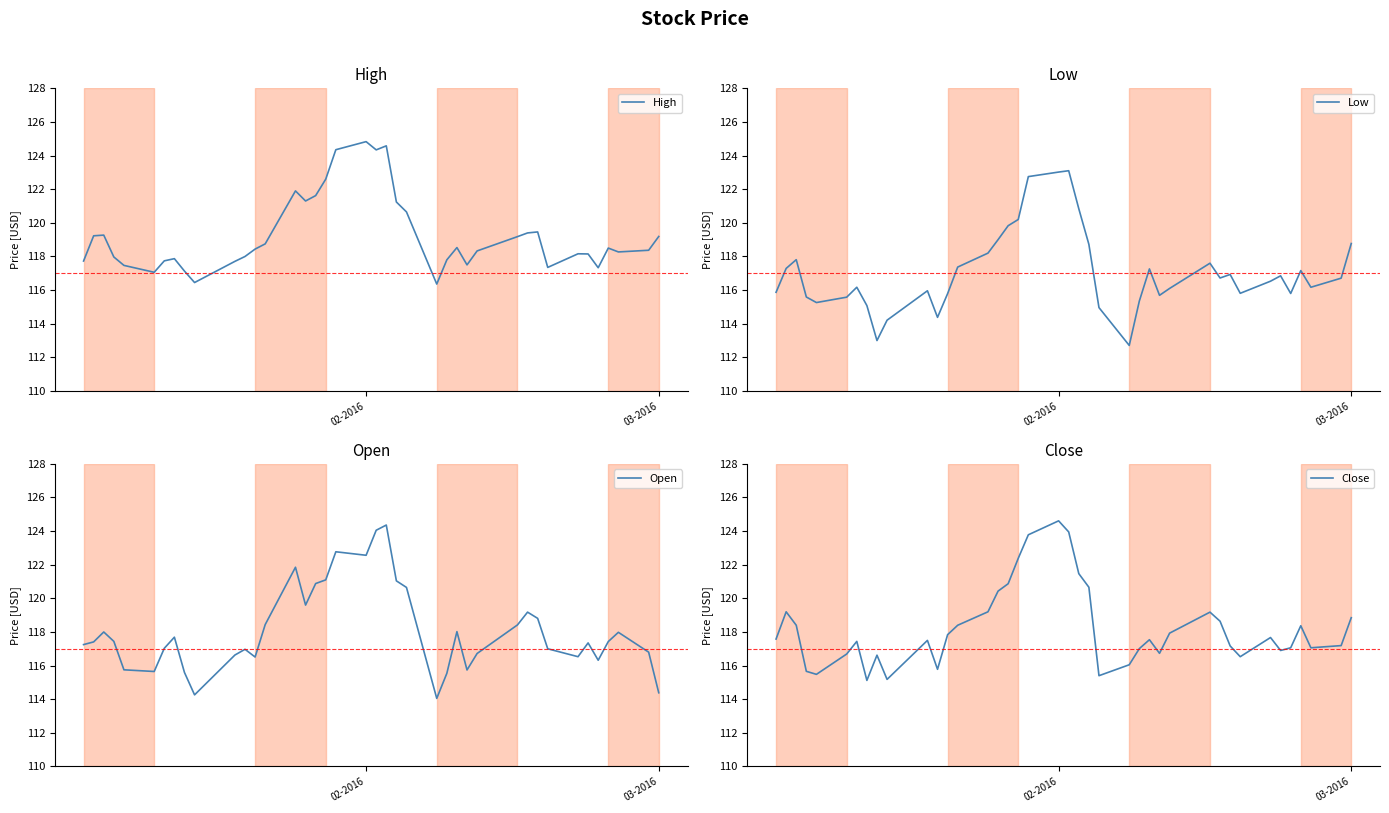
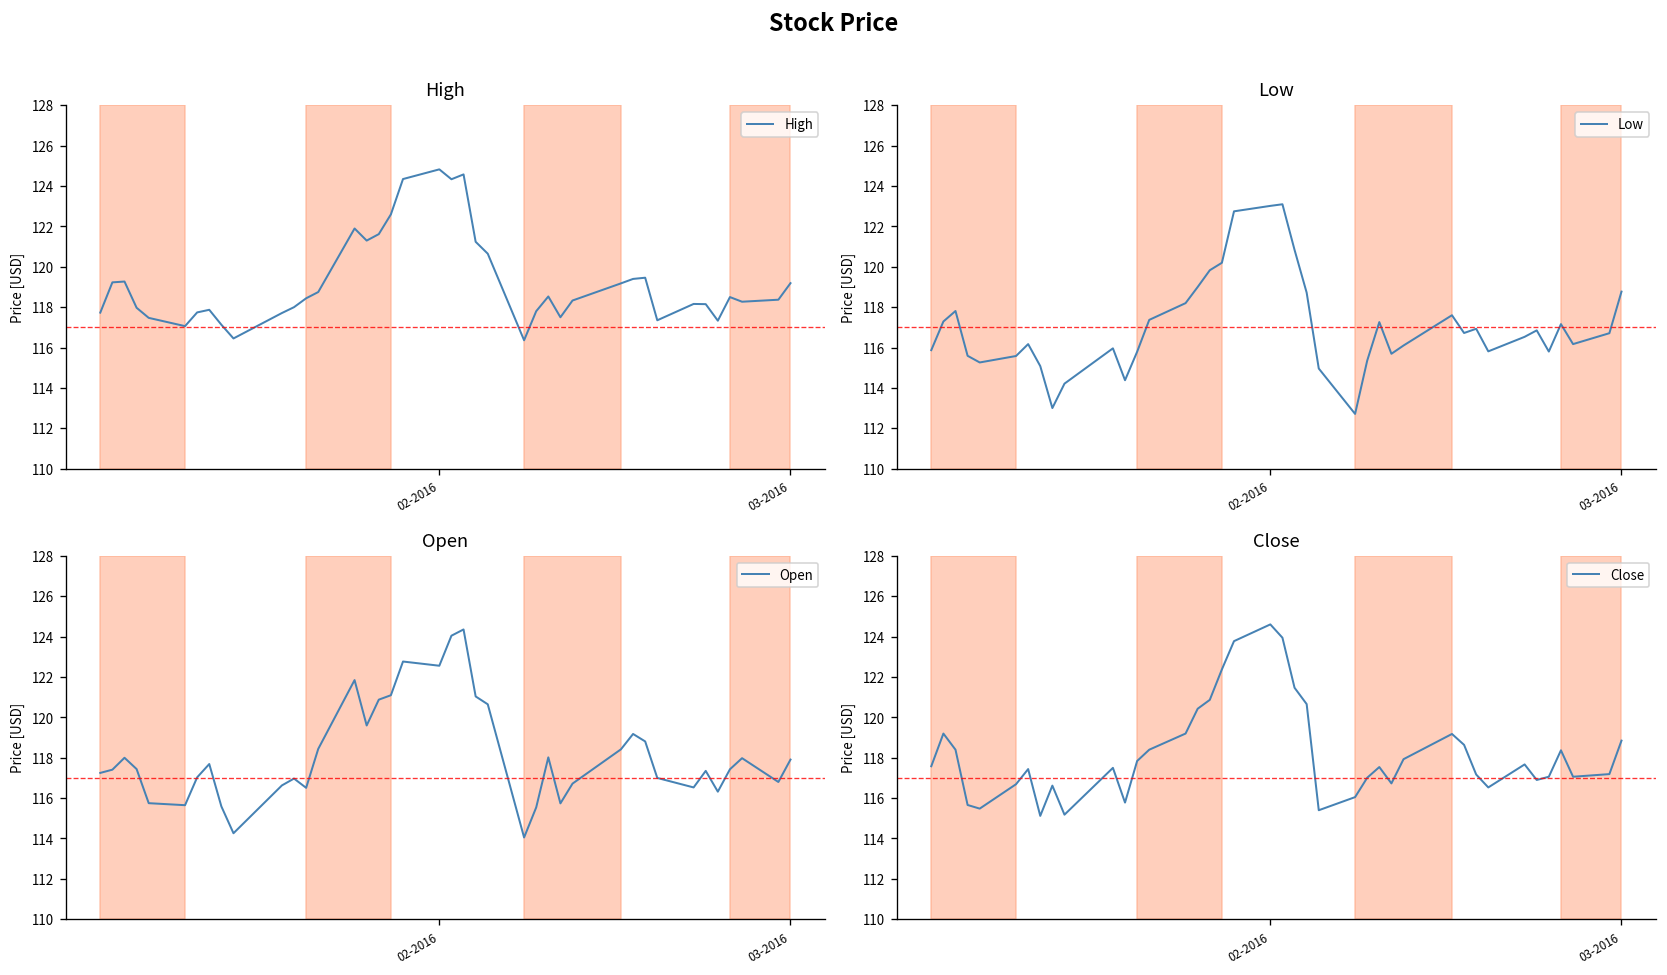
  {
    "High": {
      "02-2016": 124.8,
      "03-2016": 119.2
    },
    "Low": {
      "02-2016": 123.0,
      "03-2016": 118.8
    },
    "Open": {
      "02-2016": 122.6,
-     "03-2016": 114.4
+     "03-2016": 117.9
    },
    "Close": {
      "02-2016": 124.6,
      "03-2016": 118.8
    }
  }
